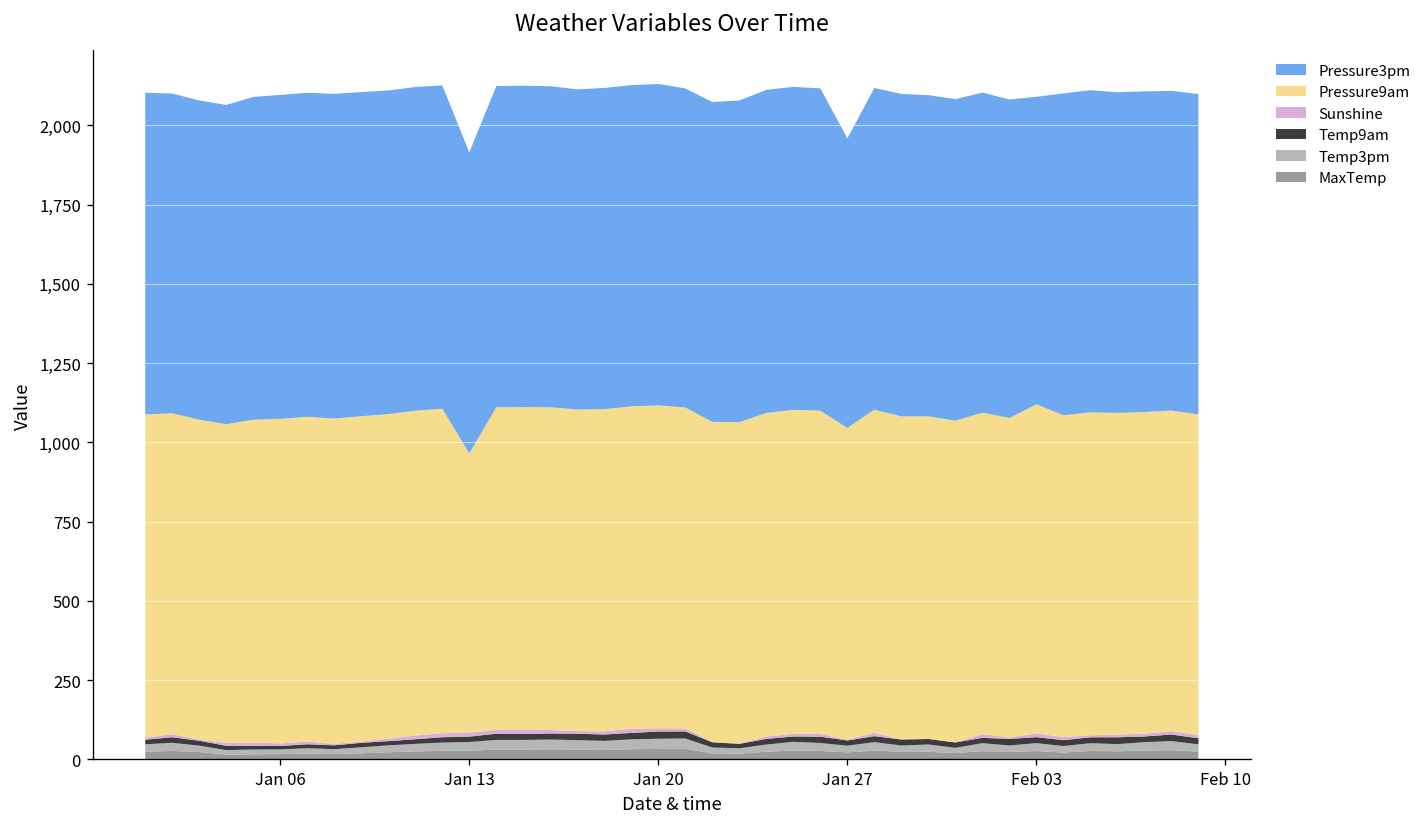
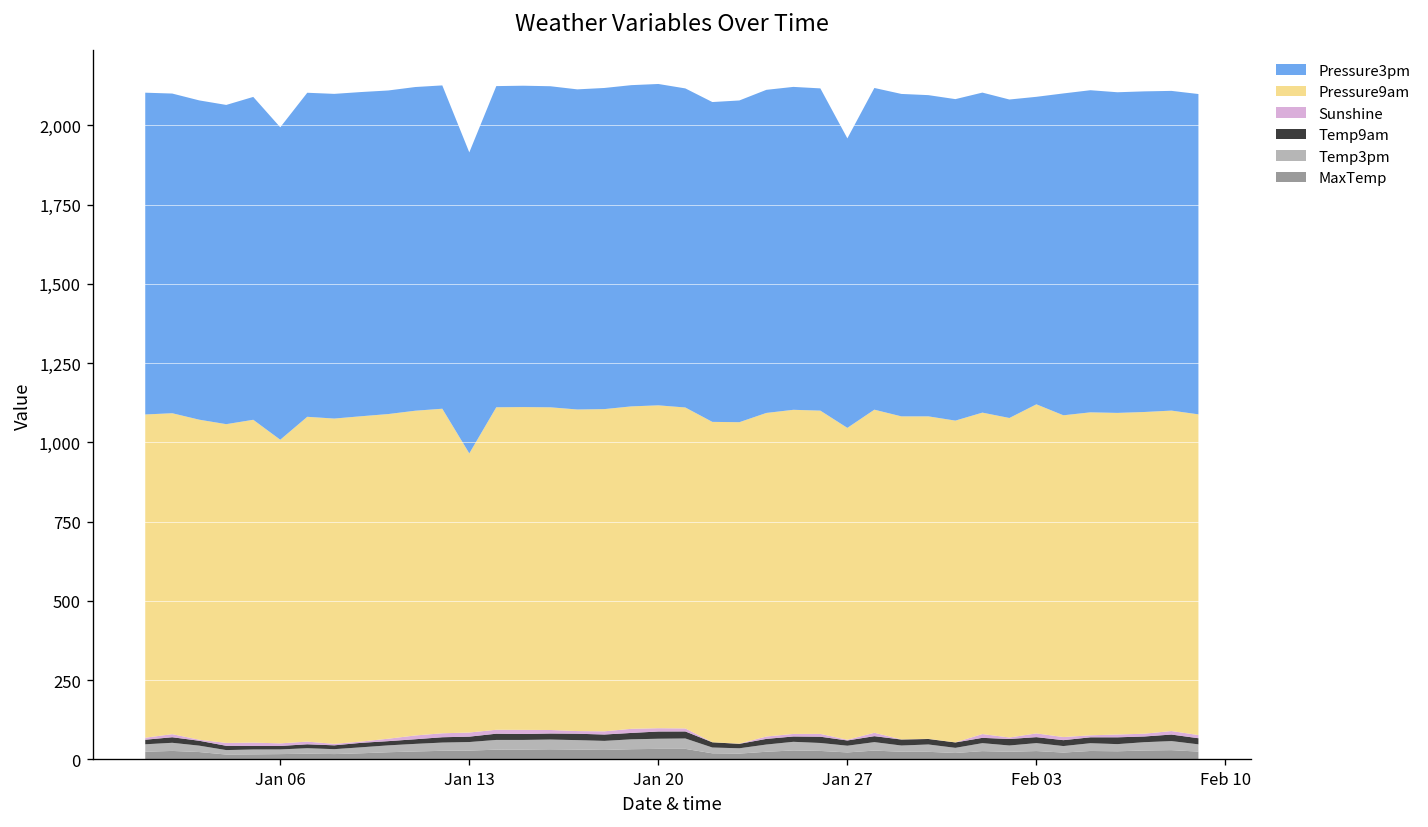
  {
    "Temp9am": {
      "Jan 13": "20",
      "Jan 20": "20",
      "Feb 03": "20"
    },
    "Sunshine": {
      "Jan 13": "10",
      "Jan 20": "10",
      "Feb 03": "10"
    },
    "Pressure9am": {
-     "Jan 06": "1,020",
+     "Jan 06": "960",
      "Jan 13": "880",
      "Jan 20": "1,020",
      "Jan 27": "980",
      "Feb 03": "1,040"
    },
    "Pressure3pm": {
-     "Jan 06": "1,020",
+     "Jan 06": "990",
      "Jan 13": "950",
      "Jan 20": "1,010",
      "Jan 27": "910",
      "Feb 03": "970"
    }
  }
